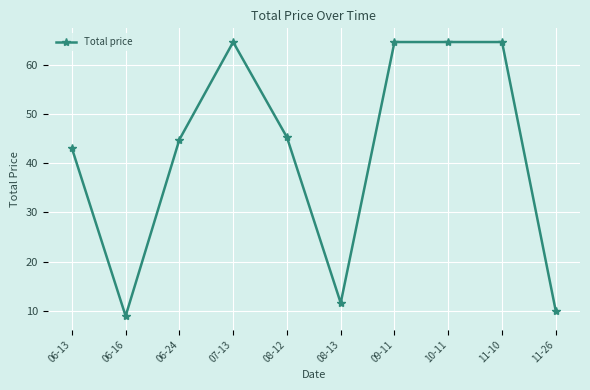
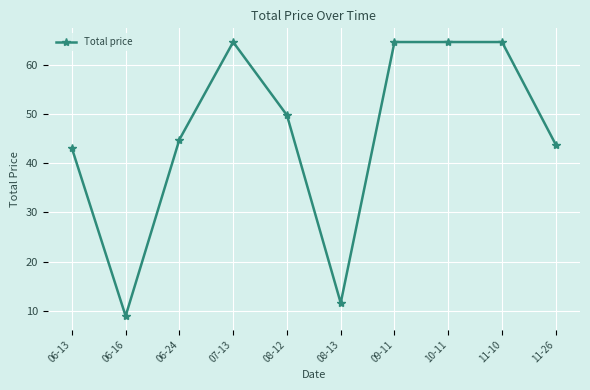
  {
    "06-13": 43,
    "06-16": 9,
    "06-24": 45,
    "07-13": 65,
-   "08-12": 45,
+   "08-12": 50,
    "08-13": 12,
    "09-11": 65,
    "10-11": 65,
    "11-10": 65,
-   "11-26": 10
+   "11-26": 44
  }
